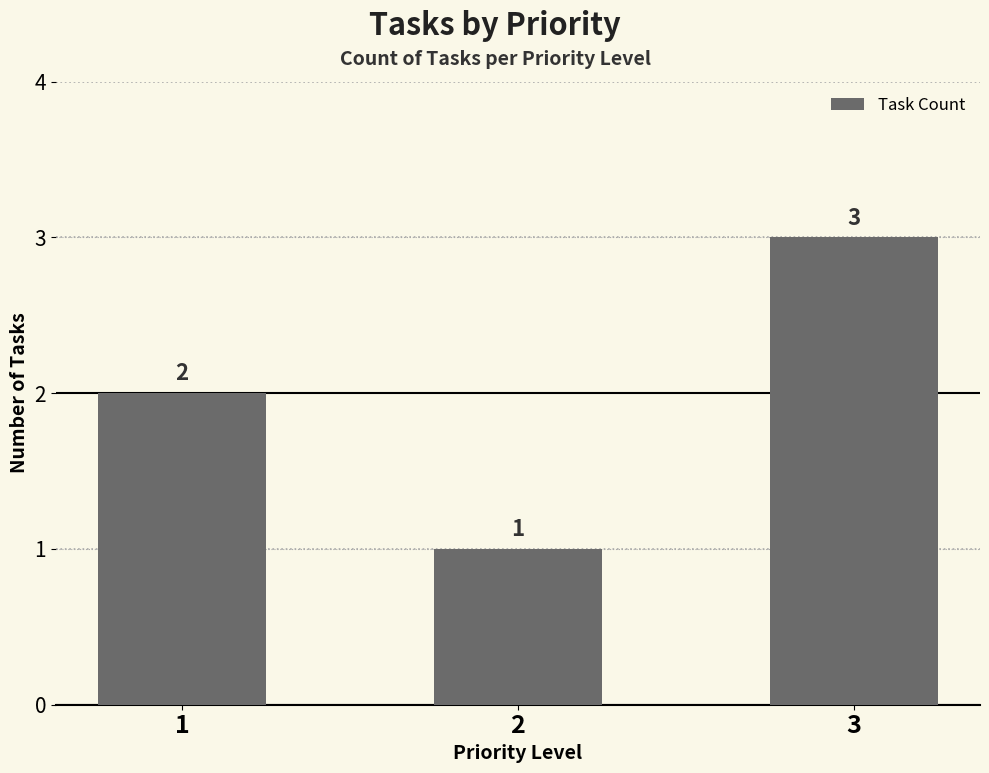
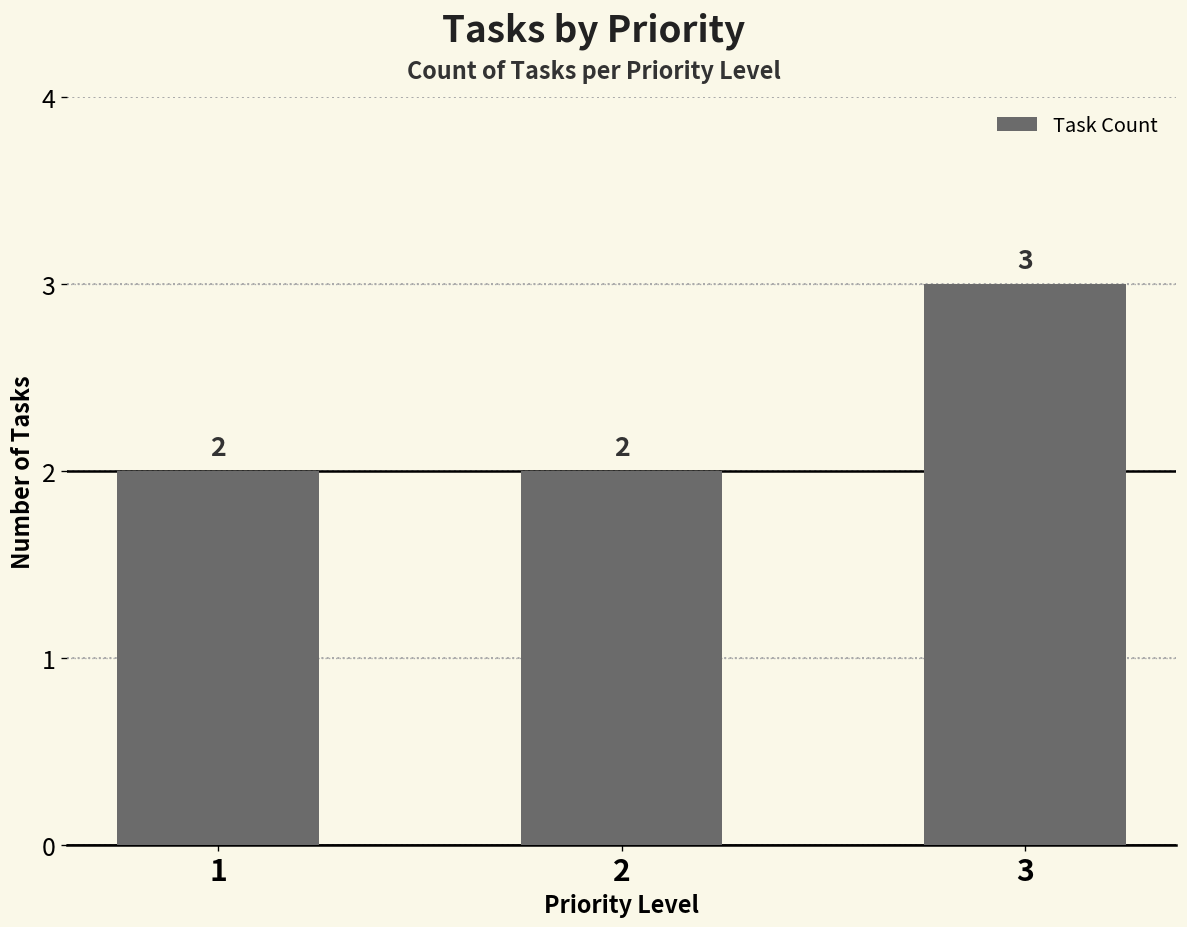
  {
    "1": 2,
-   "2": 1,
+   "2": 2,
    "3": 3
  }
